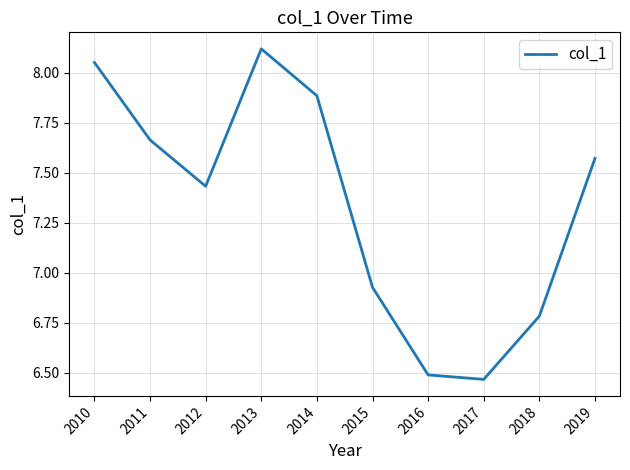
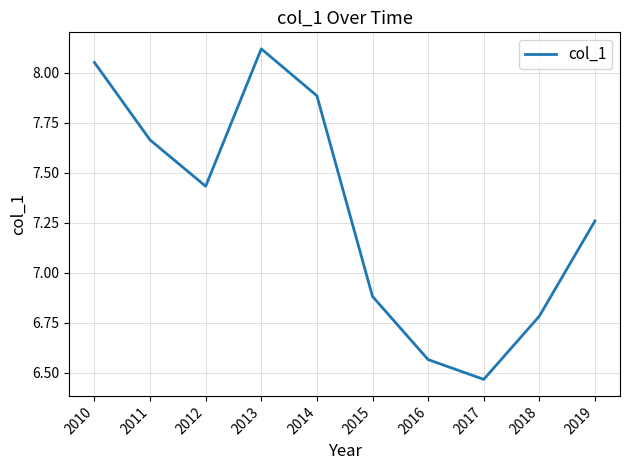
  {
    "2010": 8.05,
    "2011": 7.66,
    "2012": 7.43,
    "2013": 8.12,
    "2014": 7.88,
-   "2015": 6.93,
-   "2016": 6.49,
+   "2015": 6.88,
+   "2016": 6.57,
    "2017": 6.47,
    "2018": 6.78,
-   "2019": 7.57
+   "2019": 7.26
  }
